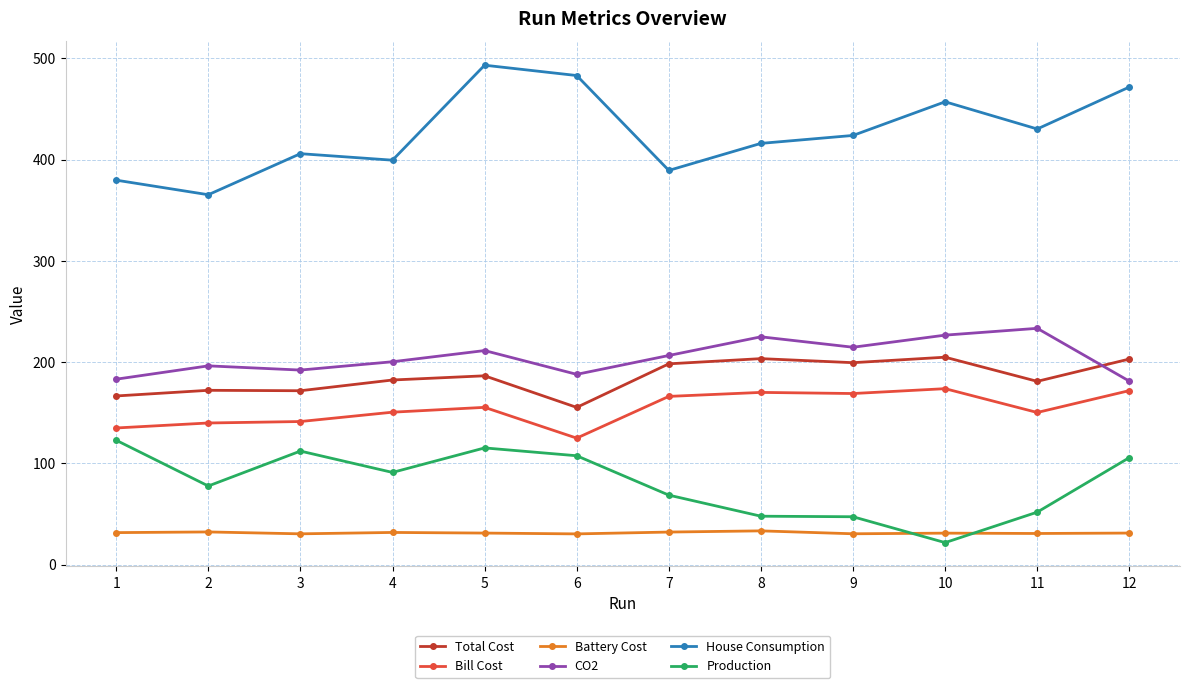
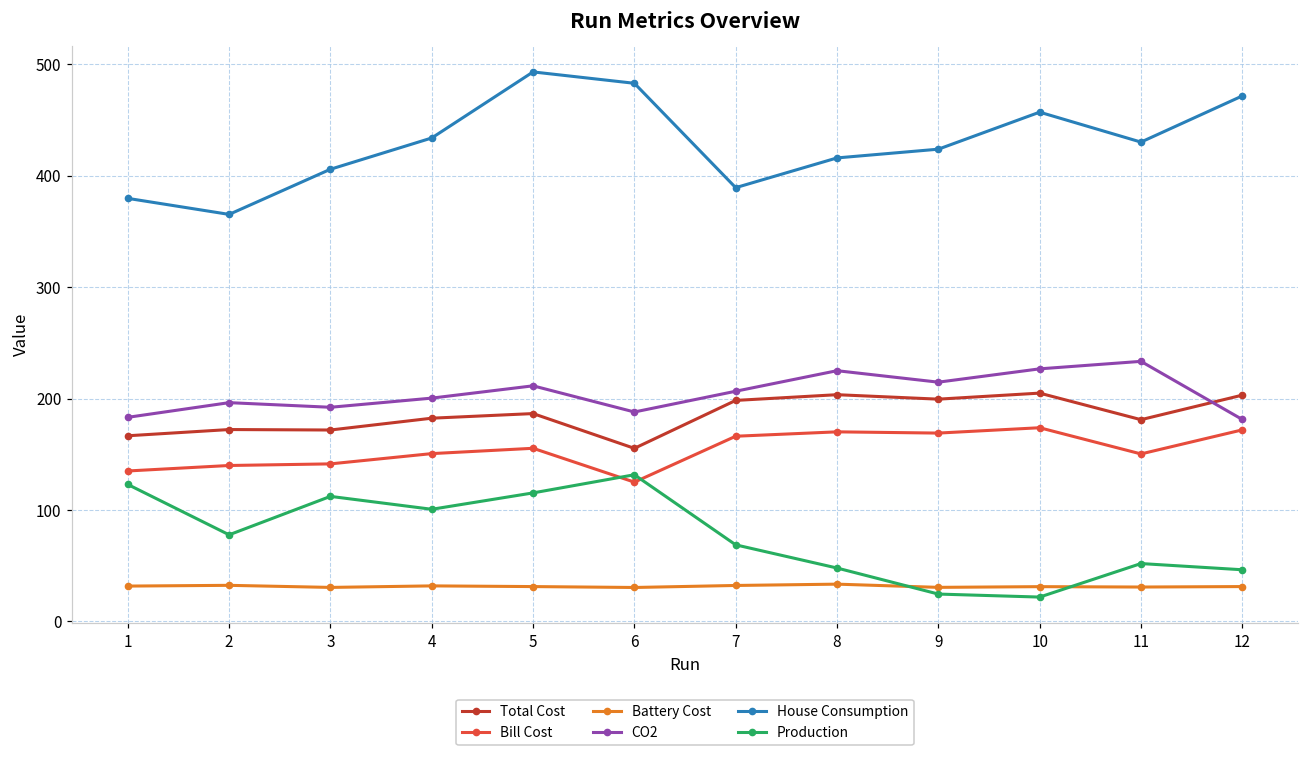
  {
    "CO2": {
      "1": 183,
      "2": 196,
      "3": 192,
      "4": 200,
      "5": 211,
      "6": 188,
      "7": 207,
      "8": 225,
      "9": 215,
      "10": 227,
      "11": 233,
      "12": 181
    },
    "House Consumption": {
      "1": 380,
      "2": 365,
      "3": 406,
-     "4": 399,
+     "4": 434,
      "5": 493,
      "6": 483,
      "7": 389,
      "8": 416,
      "9": 424,
      "10": 457,
      "11": 430,
      "12": 472
    },
    "Production": {
      "1": 123,
      "2": 78,
      "3": 112,
-     "4": 91,
+     "4": 101,
      "5": 115,
-     "6": 108,
+     "6": 132,
      "7": 69,
      "8": 48,
-     "9": 47,
+     "9": 24,
      "10": 22,
      "11": 52,
-     "12": 106
+     "12": 46
    }
  }
